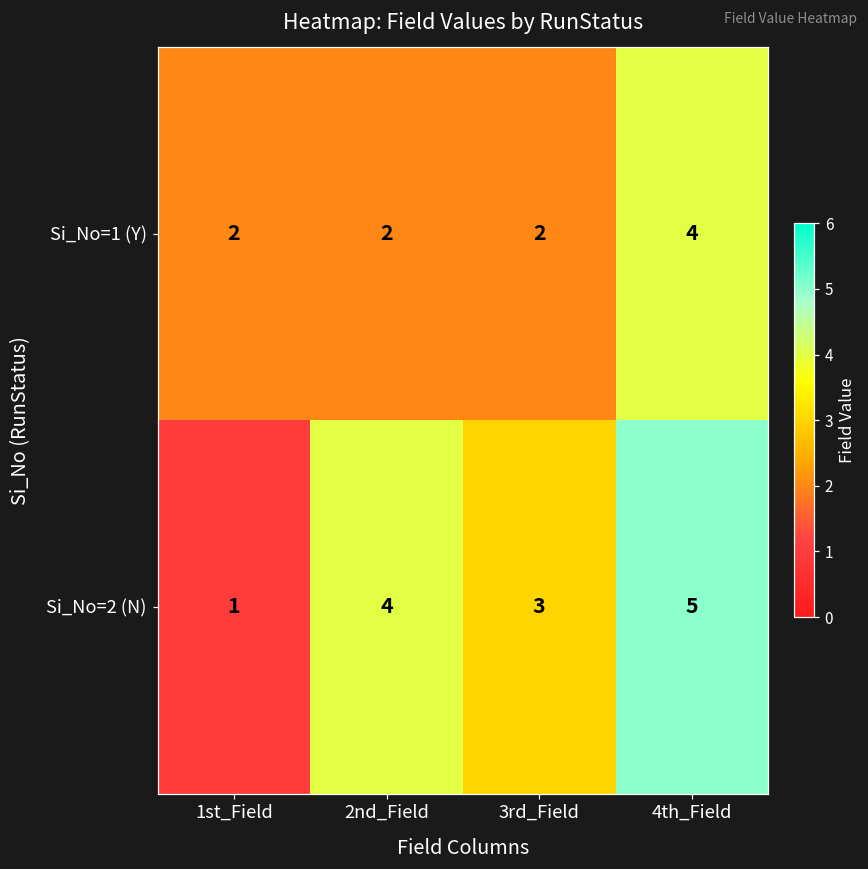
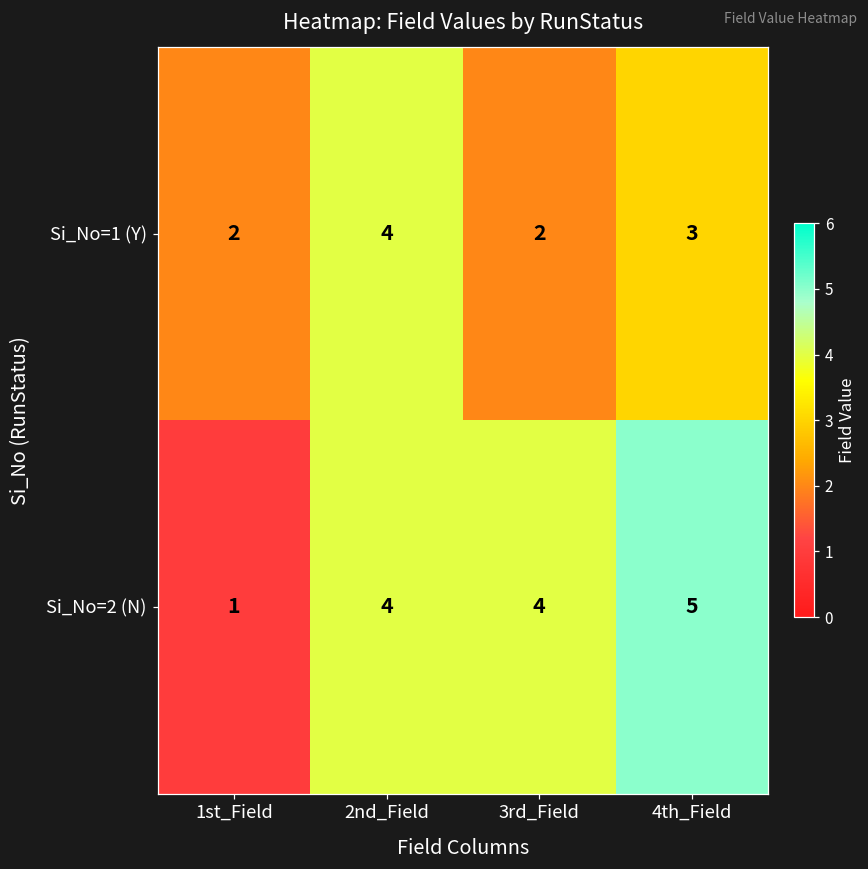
  {
    "Si_No=1 (Y)": {
      "1st_Field": 2,
-     "2nd_Field": 2,
+     "2nd_Field": 4,
      "3rd_Field": 2,
-     "4th_Field": 4
+     "4th_Field": 3
    },
    "Si_No=2 (N)": {
      "1st_Field": 1,
      "2nd_Field": 4,
-     "3rd_Field": 3,
+     "3rd_Field": 4,
      "4th_Field": 5
    }
  }
